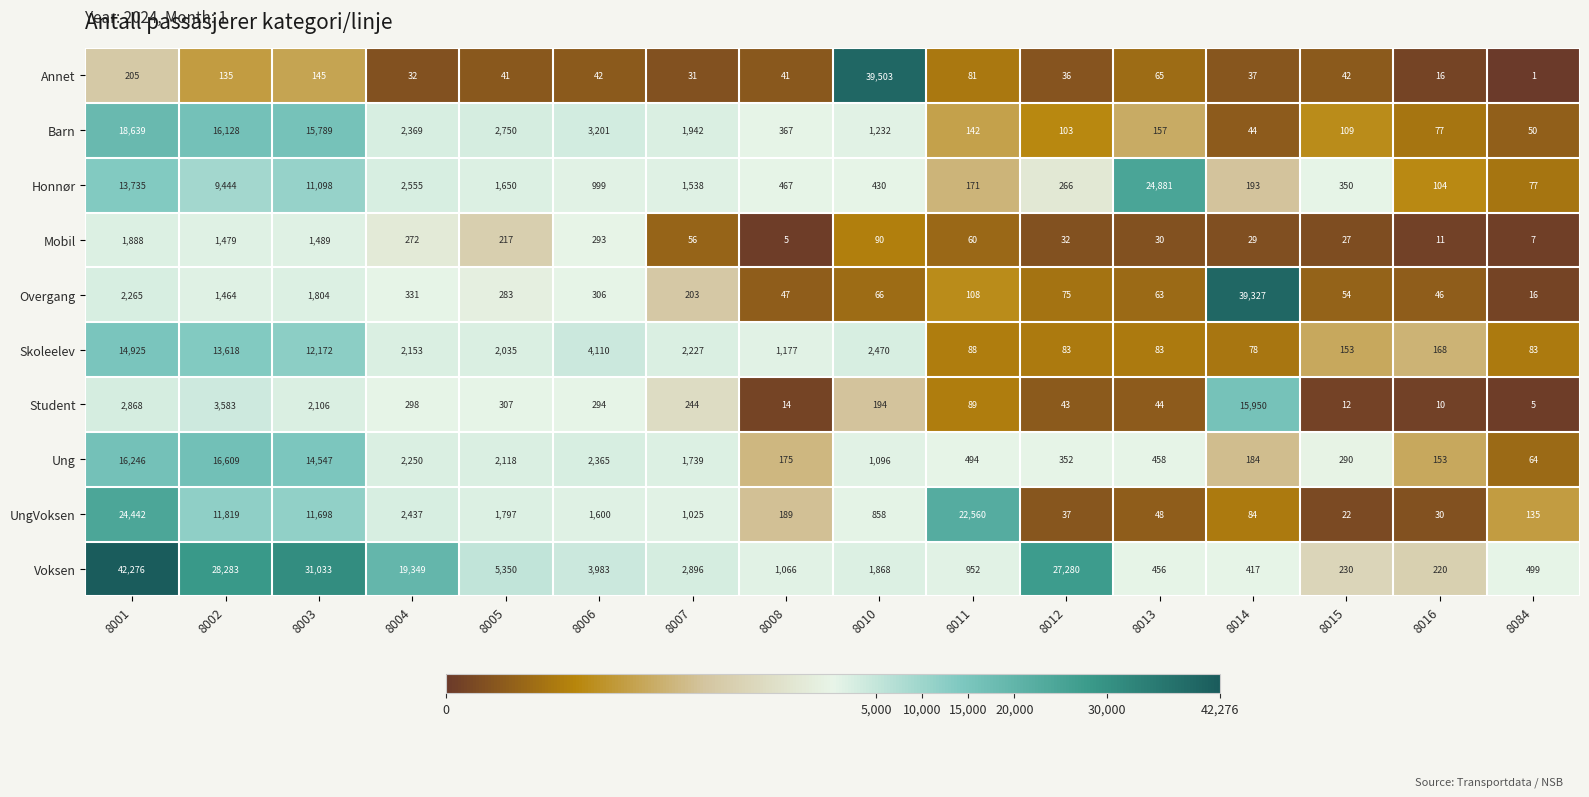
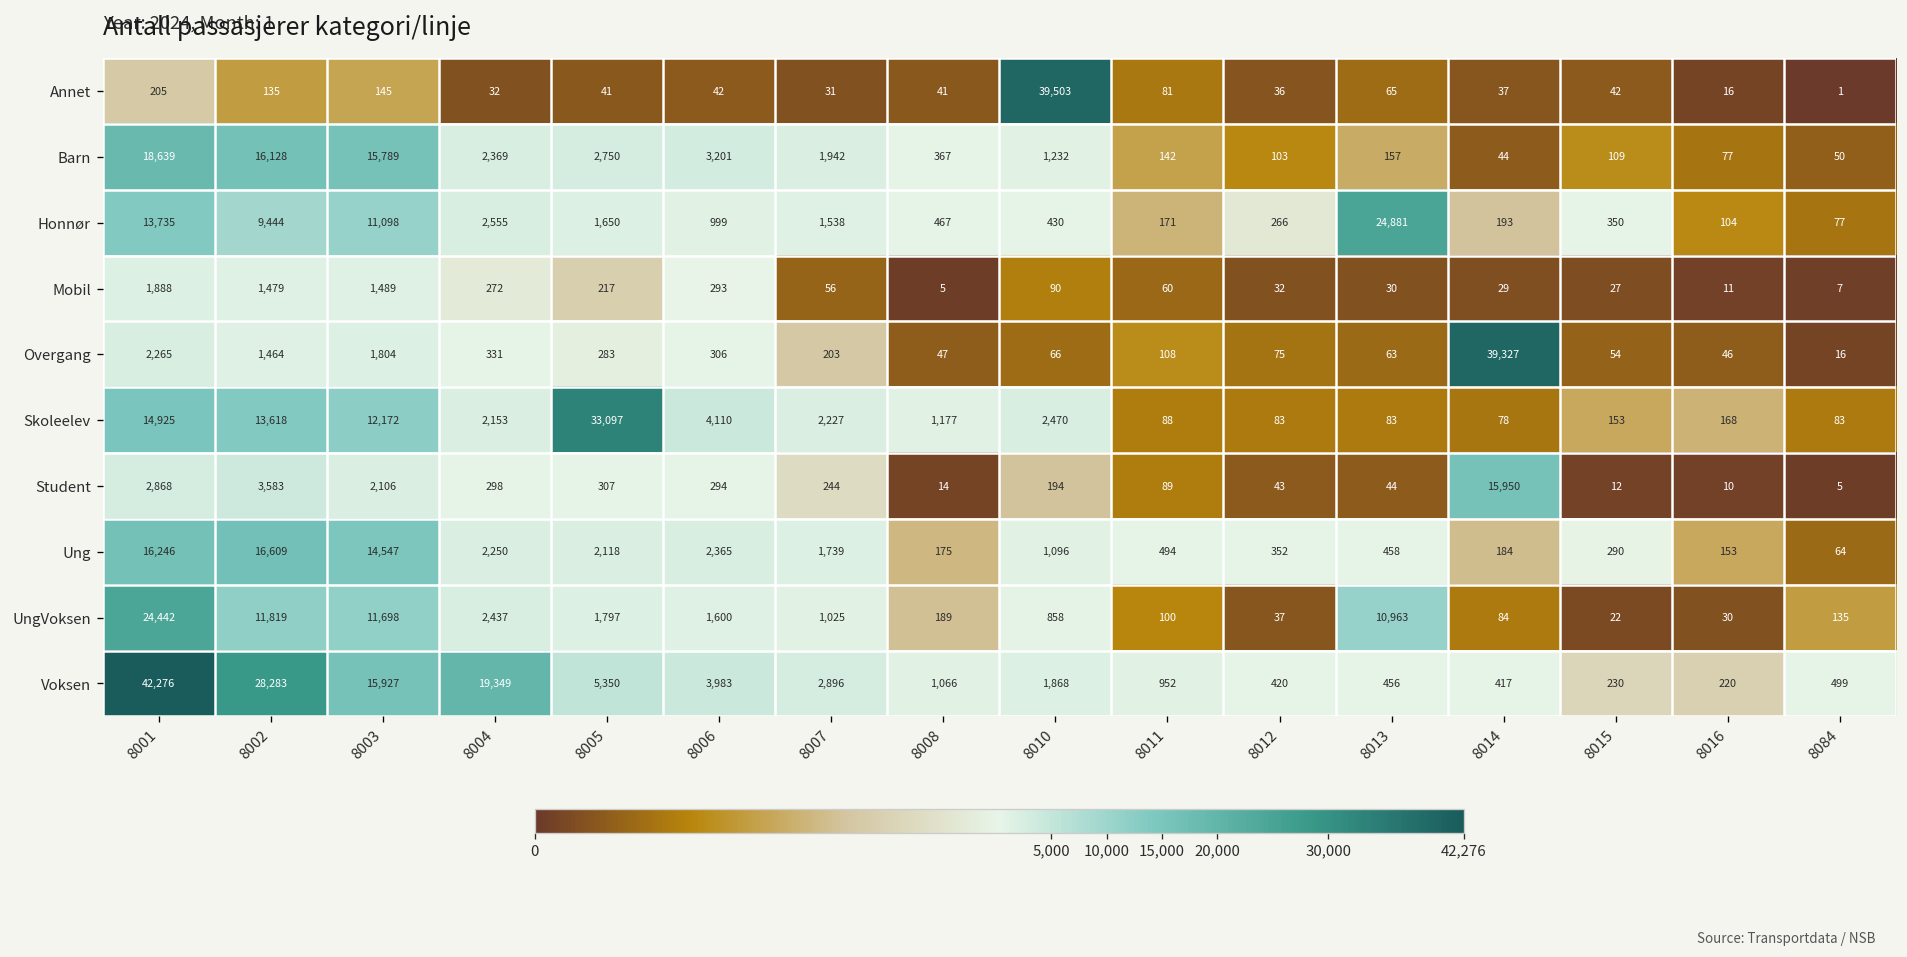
  {
    "Annet": {
      "8001": "205",
      "8002": "135",
      "8003": "145",
      "8004": "32",
      "8005": "41",
      "8006": "42",
      "8007": "31",
      "8008": "41",
      "8010": "39,503",
      "8011": "81",
      "8012": "36",
      "8013": "65",
      "8014": "37",
      "8015": "42",
      "8016": "16",
      "8084": "1"
    },
    "Barn": {
      "8001": "18,639",
      "8002": "16,128",
      "8003": "15,789",
      "8004": "2,369",
      "8005": "2,750",
      "8006": "3,201",
      "8007": "1,942",
      "8008": "367",
      "8010": "1,232",
      "8011": "142",
      "8012": "103",
      "8013": "157",
      "8014": "44",
      "8015": "109",
      "8016": "77",
      "8084": "50"
    },
    "Honnør": {
      "8001": "13,735",
      "8002": "9,444",
      "8003": "11,098",
      "8004": "2,555",
      "8005": "1,650",
      "8006": "999",
      "8007": "1,538",
      "8008": "467",
      "8010": "430",
      "8011": "171",
      "8012": "266",
      "8013": "24,881",
      "8014": "193",
      "8015": "350",
      "8016": "104",
      "8084": "77"
    },
    "Mobil": {
      "8001": "1,888",
      "8002": "1,479",
      "8003": "1,489",
      "8004": "272",
      "8005": "217",
      "8006": "293",
      "8007": "56",
      "8008": "5",
      "8010": "90",
      "8011": "60",
      "8012": "32",
      "8013": "30",
      "8014": "29",
      "8015": "27",
      "8016": "11",
      "8084": "7"
    },
    "Overgang": {
      "8001": "2,265",
      "8002": "1,464",
      "8003": "1,804",
      "8004": "331",
      "8005": "283",
      "8006": "306",
      "8007": "203",
      "8008": "47",
      "8010": "66",
      "8011": "108",
      "8012": "75",
      "8013": "63",
      "8014": "39,327",
      "8015": "54",
      "8016": "46",
      "8084": "16"
    },
    "Skoleelev": {
      "8001": "14,925",
      "8002": "13,618",
      "8003": "12,172",
      "8004": "2,153",
-     "8005": "2,035",
+     "8005": "33,097",
      "8006": "4,110",
      "8007": "2,227",
      "8008": "1,177",
      "8010": "2,470",
      "8011": "88",
      "8012": "83",
      "8013": "83",
      "8014": "78",
      "8015": "153",
      "8016": "168",
      "8084": "83"
    },
    "Student": {
      "8001": "2,868",
      "8002": "3,583",
      "8003": "2,106",
      "8004": "298",
      "8005": "307",
      "8006": "294",
      "8007": "244",
      "8008": "14",
      "8010": "194",
      "8011": "89",
      "8012": "43",
      "8013": "44",
      "8014": "15,950",
      "8015": "12",
      "8016": "10",
      "8084": "5"
    },
    "Ung": {
      "8001": "16,246",
      "8002": "16,609",
      "8003": "14,547",
      "8004": "2,250",
      "8005": "2,118",
      "8006": "2,365",
      "8007": "1,739",
      "8008": "175",
      "8010": "1,096",
      "8011": "494",
      "8012": "352",
      "8013": "458",
      "8014": "184",
      "8015": "290",
      "8016": "153",
      "8084": "64"
    },
    "UngVoksen": {
      "8001": "24,442",
      "8002": "11,819",
      "8003": "11,698",
      "8004": "2,437",
      "8005": "1,797",
      "8006": "1,600",
      "8007": "1,025",
      "8008": "189",
      "8010": "858",
-     "8011": "22,560",
+     "8011": "100",
      "8012": "37",
-     "8013": "48",
+     "8013": "10,963",
      "8014": "84",
      "8015": "22",
      "8016": "30",
      "8084": "135"
    },
    "Voksen": {
      "8001": "42,276",
      "8002": "28,283",
-     "8003": "31,033",
+     "8003": "15,927",
      "8004": "19,349",
      "8005": "5,350",
      "8006": "3,983",
      "8007": "2,896",
      "8008": "1,066",
      "8010": "1,868",
      "8011": "952",
-     "8012": "27,280",
+     "8012": "420",
      "8013": "456",
      "8014": "417",
      "8015": "230",
      "8016": "220",
      "8084": "499"
    }
  }
